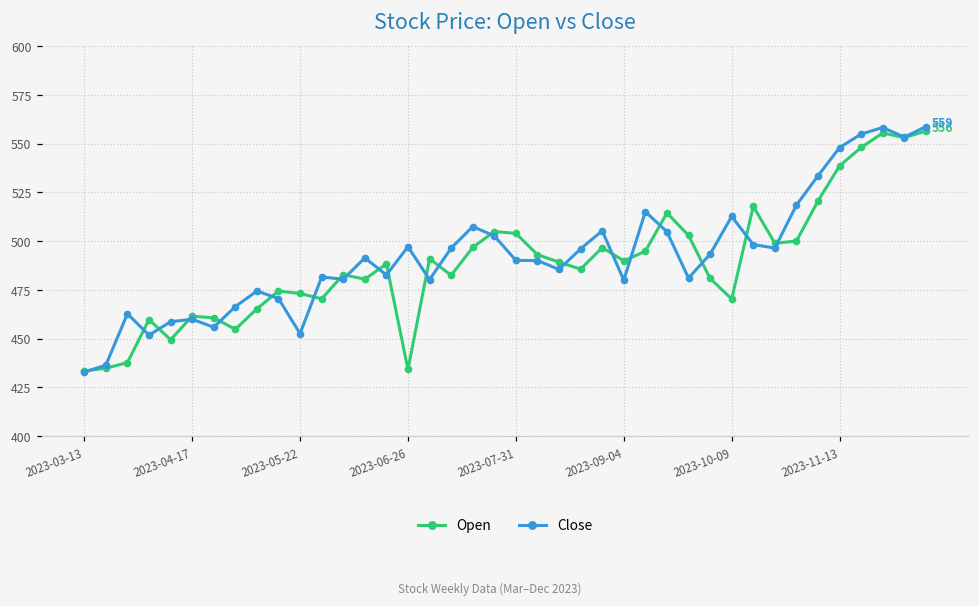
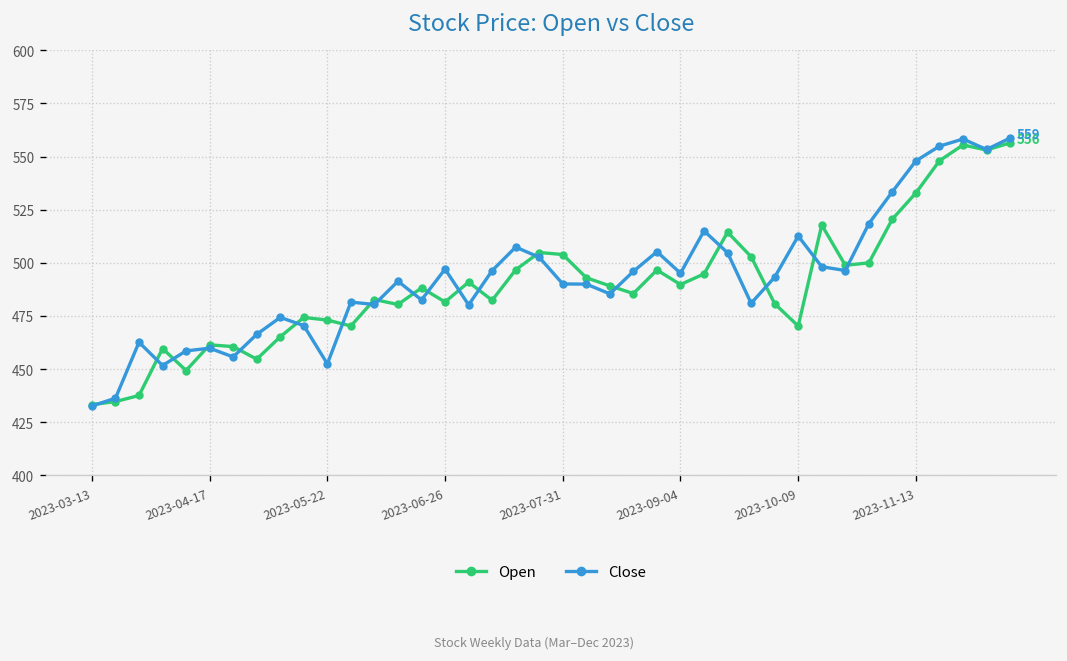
  {
    "Open": {
      "2023-04-17": 461,
      "2023-05-22": 473,
-     "2023-06-26": 434,
+     "2023-06-26": 482,
      "2023-07-31": 504,
      "2023-09-04": 490,
      "2023-10-09": 470,
-     "2023-11-13": 539
+     "2023-11-13": 533
    },
    "Close": {
      "2023-04-17": 460,
      "2023-05-22": 453,
      "2023-06-26": 497,
      "2023-07-31": 490,
-     "2023-09-04": 480,
+     "2023-09-04": 495,
      "2023-10-09": 513,
      "2023-11-13": 548
    }
  }
